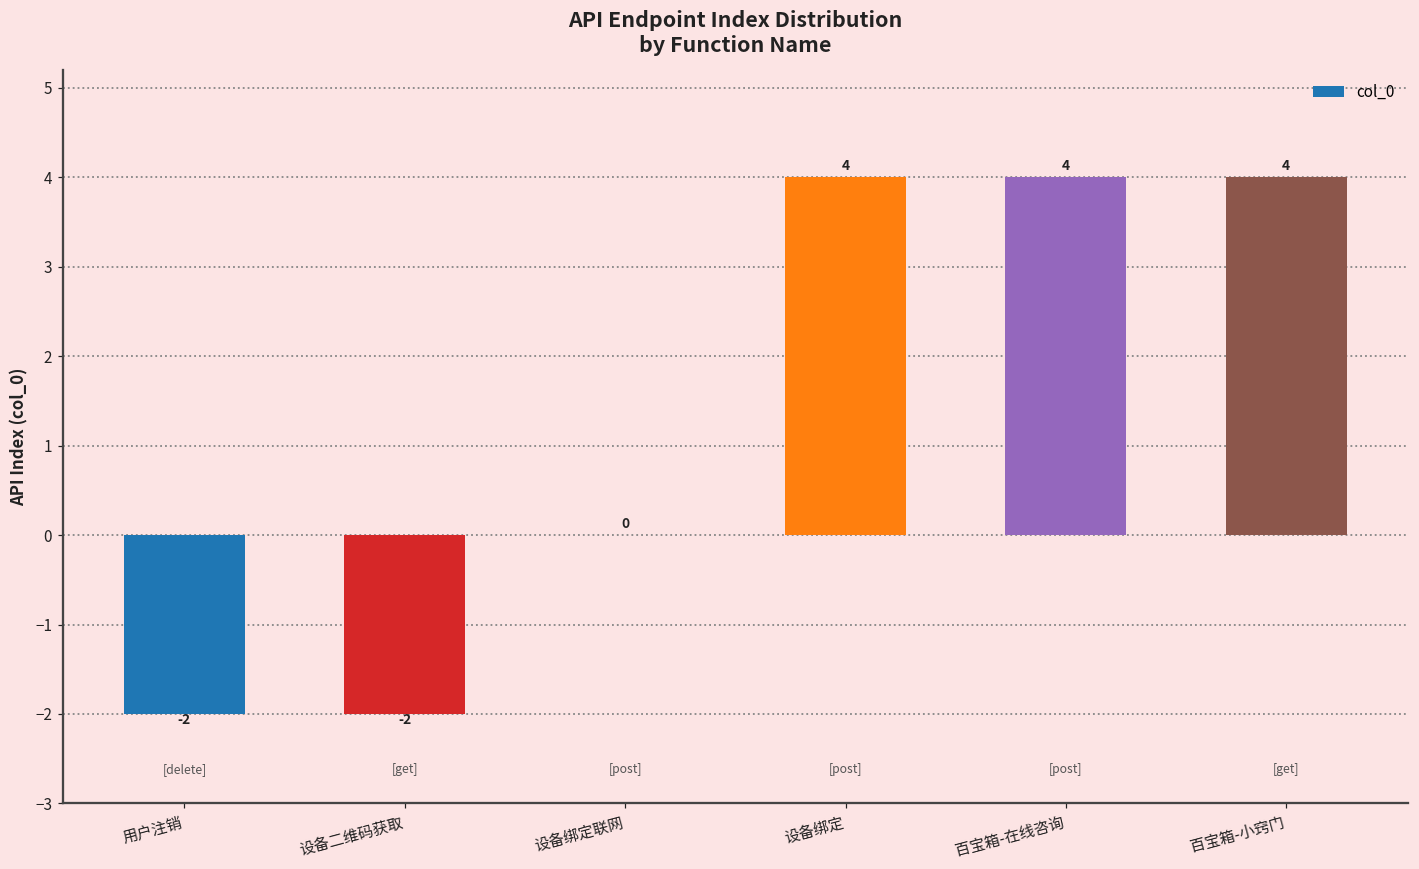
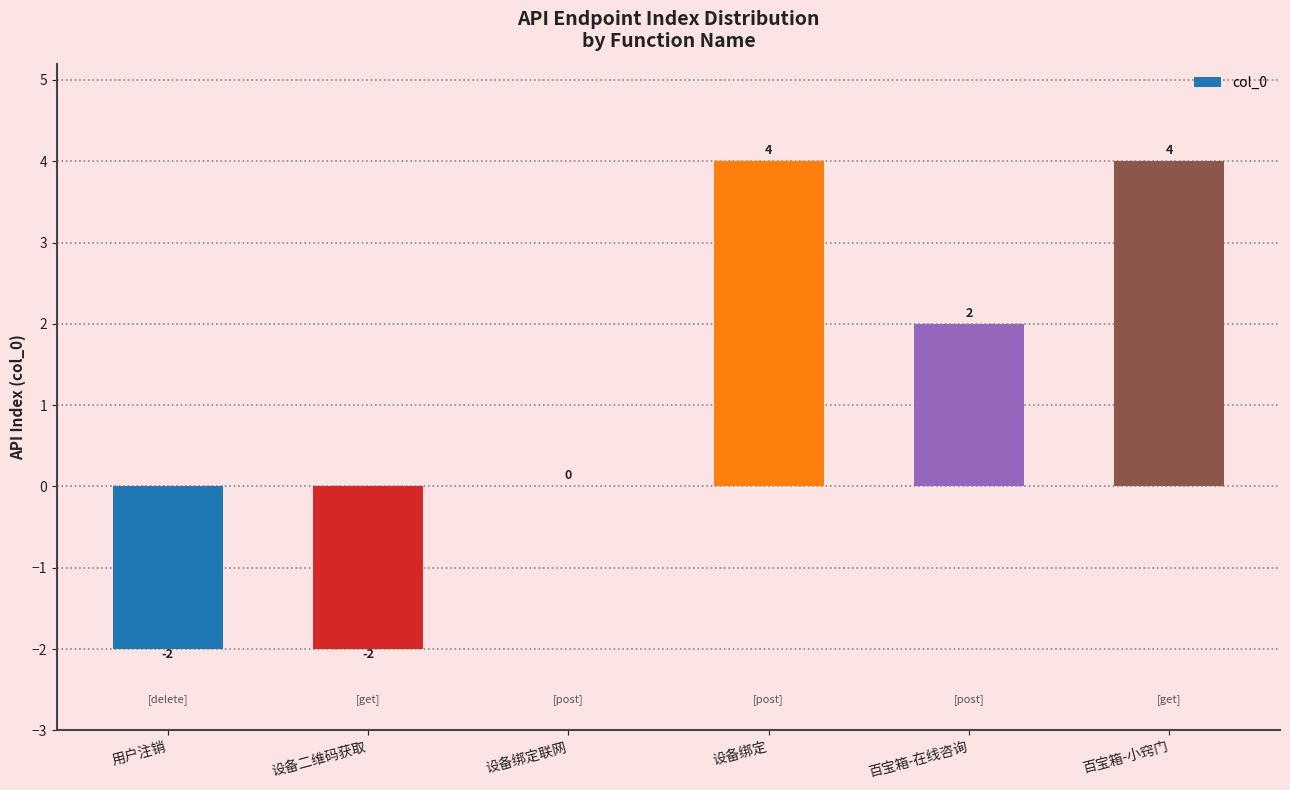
  {
    "用户注销": -2,
    "设备二维码获取": -2,
    "设备绑定联网": 0,
    "设备绑定": 4,
-   "百宝箱-在线咨询": 4,
+   "百宝箱-在线咨询": 2,
    "百宝箱-小窍门": 4
  }
